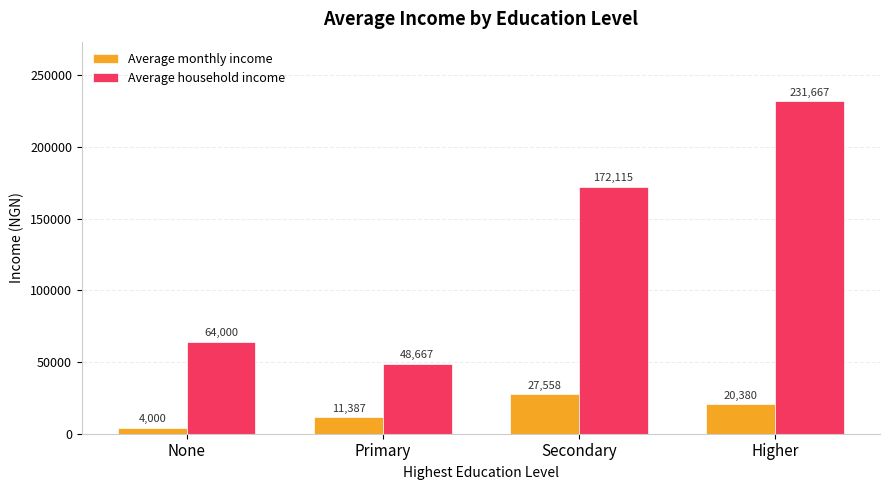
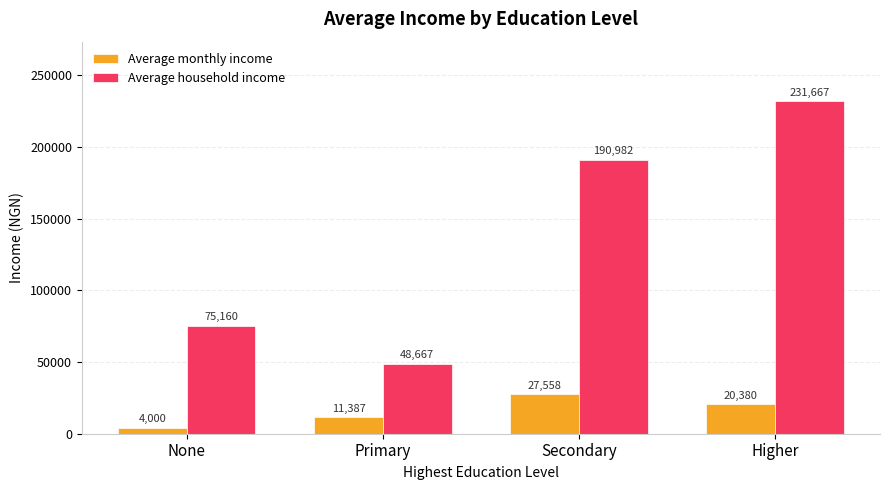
  {
    "Average monthly income": {
      "None": "4,000",
      "Primary": "11,387",
      "Secondary": "27,558",
      "Higher": "20,380"
    },
    "Average household income": {
-     "None": "64,000",
+     "None": "75,160",
      "Primary": "48,667",
-     "Secondary": "172,115",
+     "Secondary": "190,982",
      "Higher": "231,667"
    }
  }
